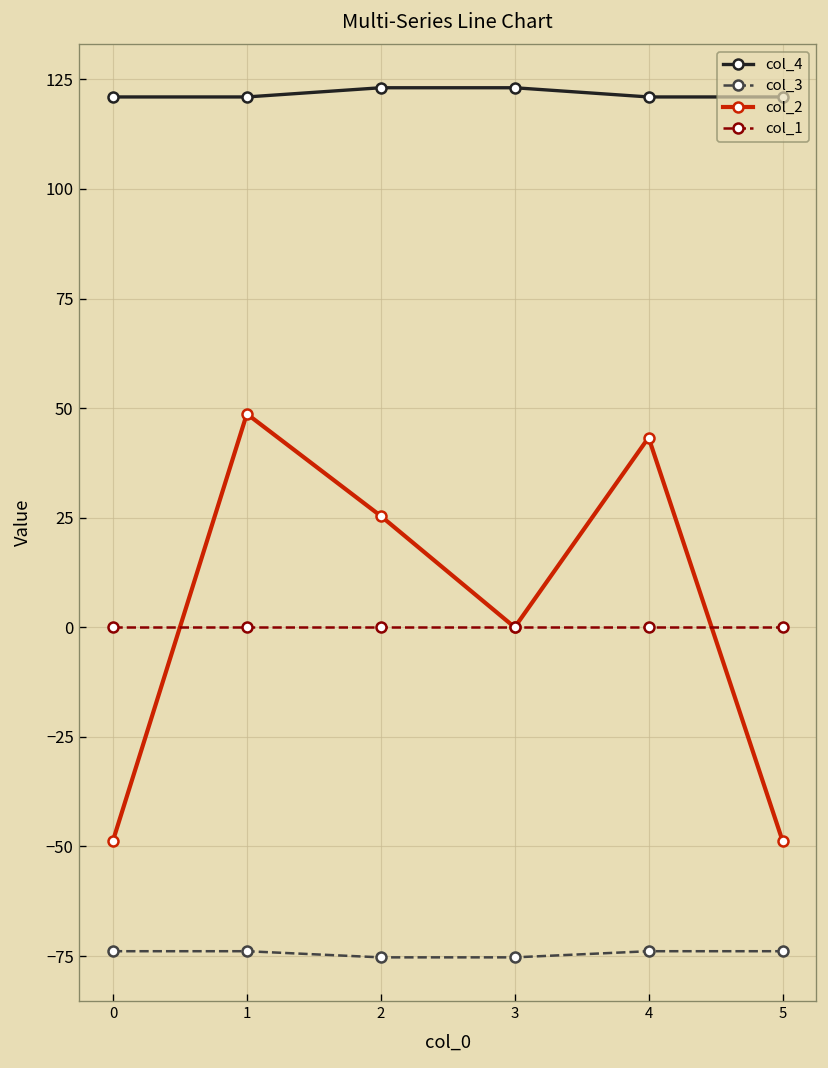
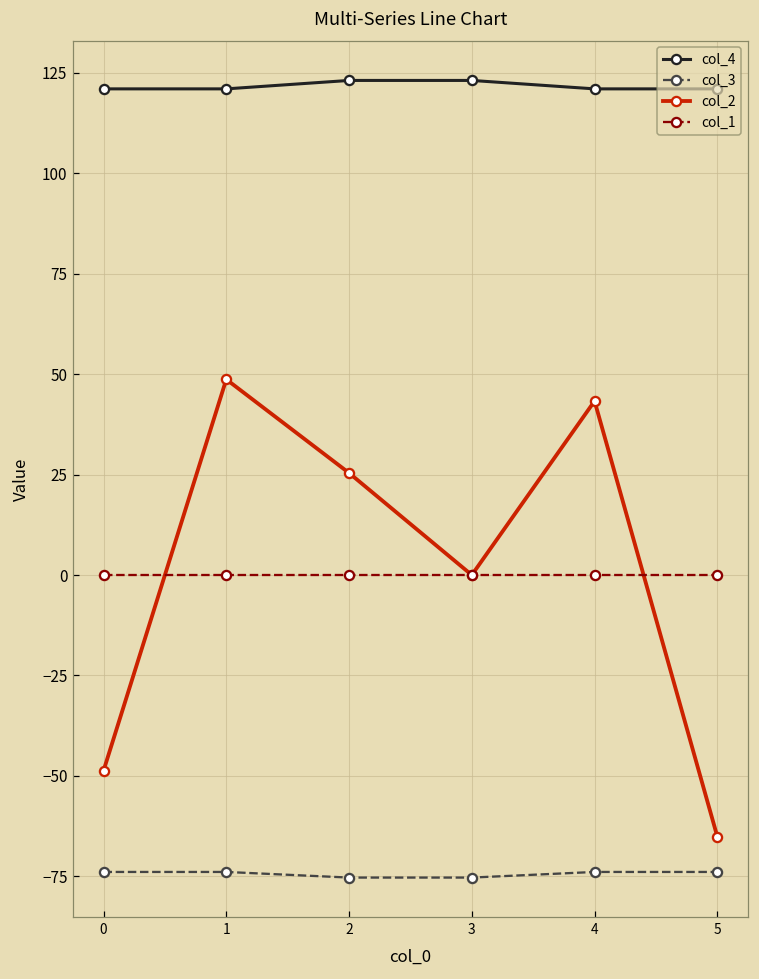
  {
    "col_2": {
      "0": -49,
      "1": 49,
      "2": 25,
      "4": 43,
-     "5": -49
+     "5": -65
    },
    "col_1": {
      "0": 0,
      "1": 0,
      "2": 0,
      "4": 0,
      "5": 0
    }
  }
